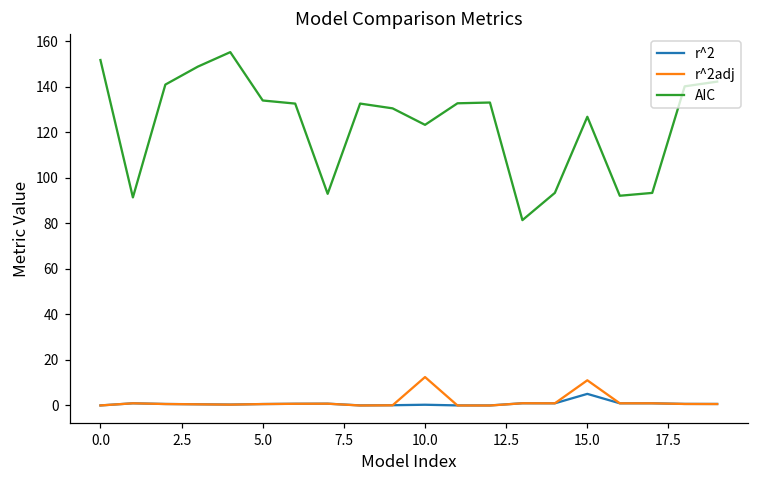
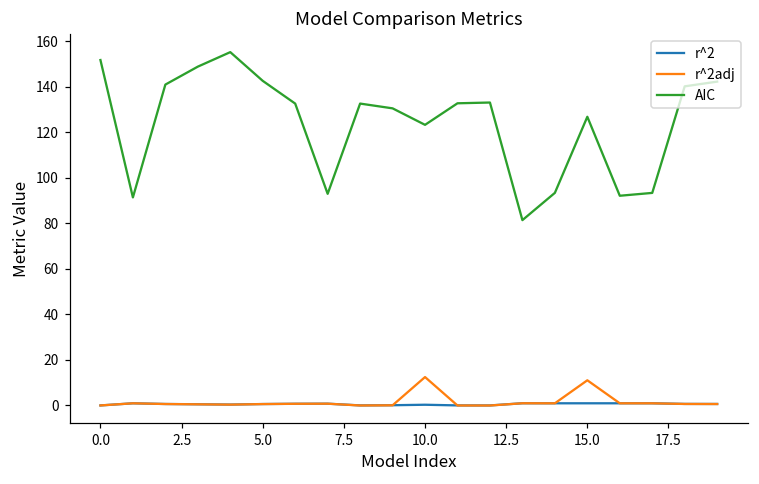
  {
    "r^2": {
      "10.0": 0,
-     "15.0": 5
+     "15.0": 1
    },
    "r^2adj": {
      "10.0": 12,
      "15.0": 11
    },
    "AIC": {
      "0.0": 152,
-     "5.0": 134,
+     "5.0": 143,
      "10.0": 123,
      "15.0": 127
    }
  }
